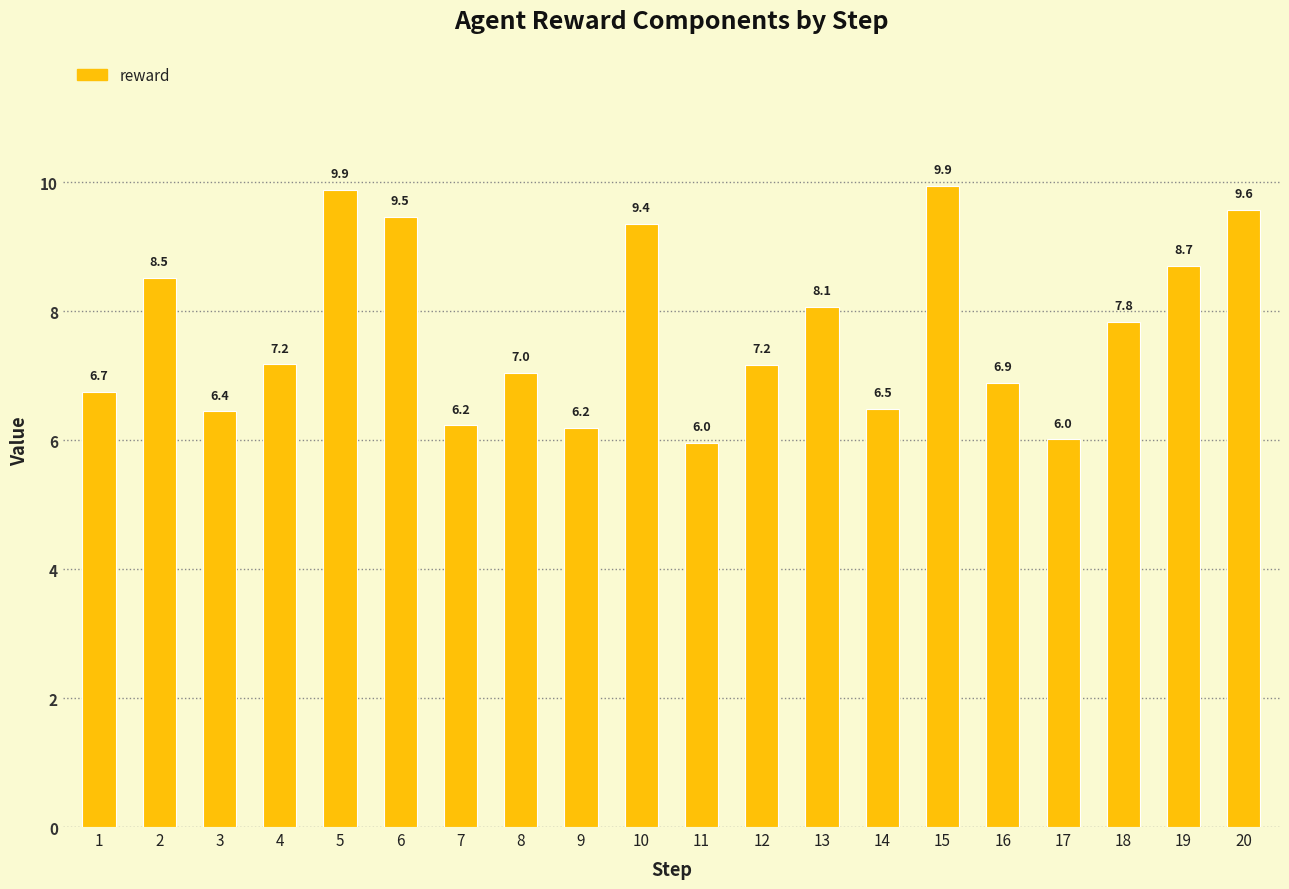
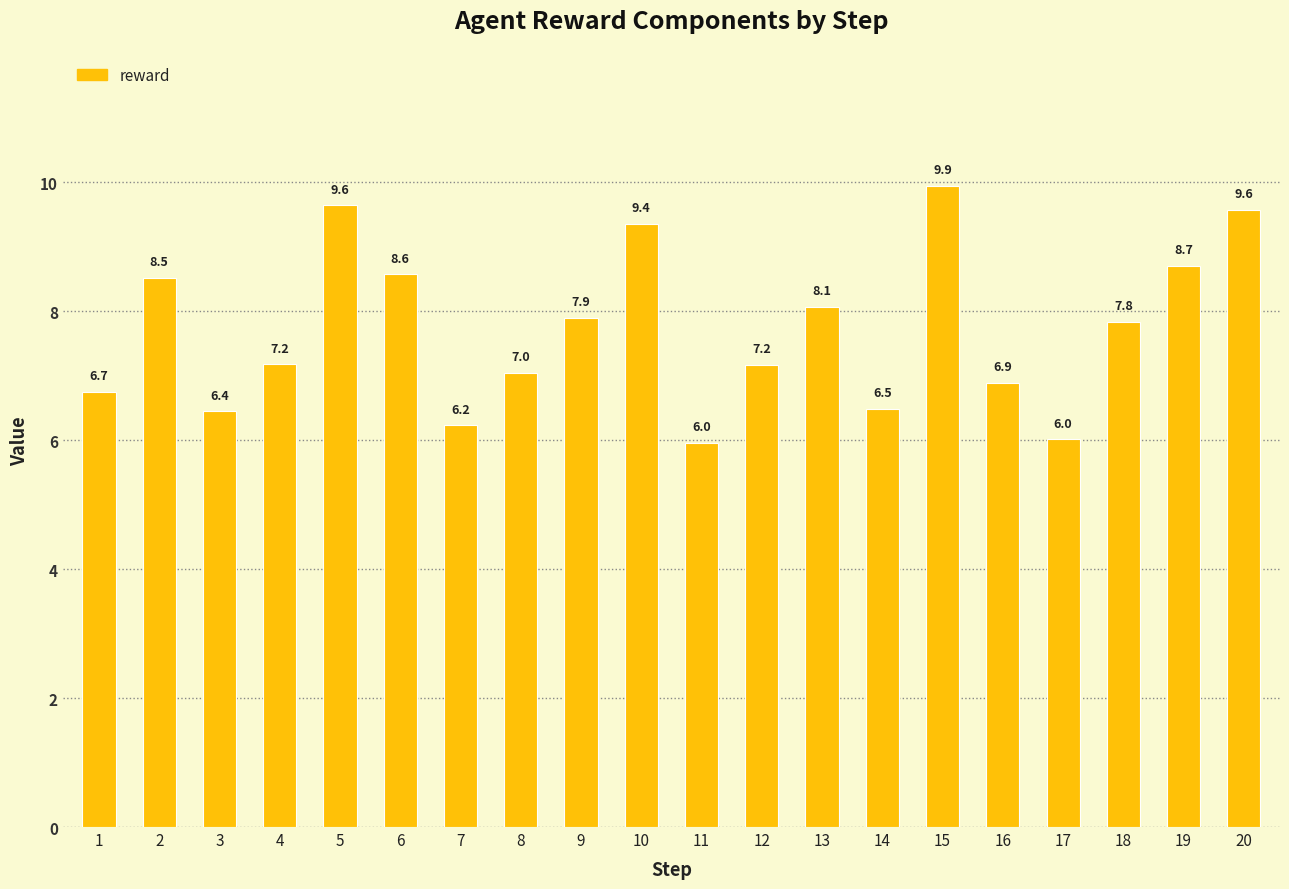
  {
    "1": 6.7,
    "2": 8.5,
    "3": 6.4,
    "4": 7.2,
-   "5": 9.9,
-   "6": 9.5,
+   "5": 9.6,
+   "6": 8.6,
    "7": 6.2,
    "8": 7.0,
-   "9": 6.2,
+   "9": 7.9,
    "10": 9.4,
    "11": 6.0,
    "12": 7.2,
    "13": 8.1,
    "14": 6.5,
    "15": 9.9,
    "16": 6.9,
    "17": 6.0,
    "18": 7.8,
    "19": 8.7,
    "20": 9.6
  }
